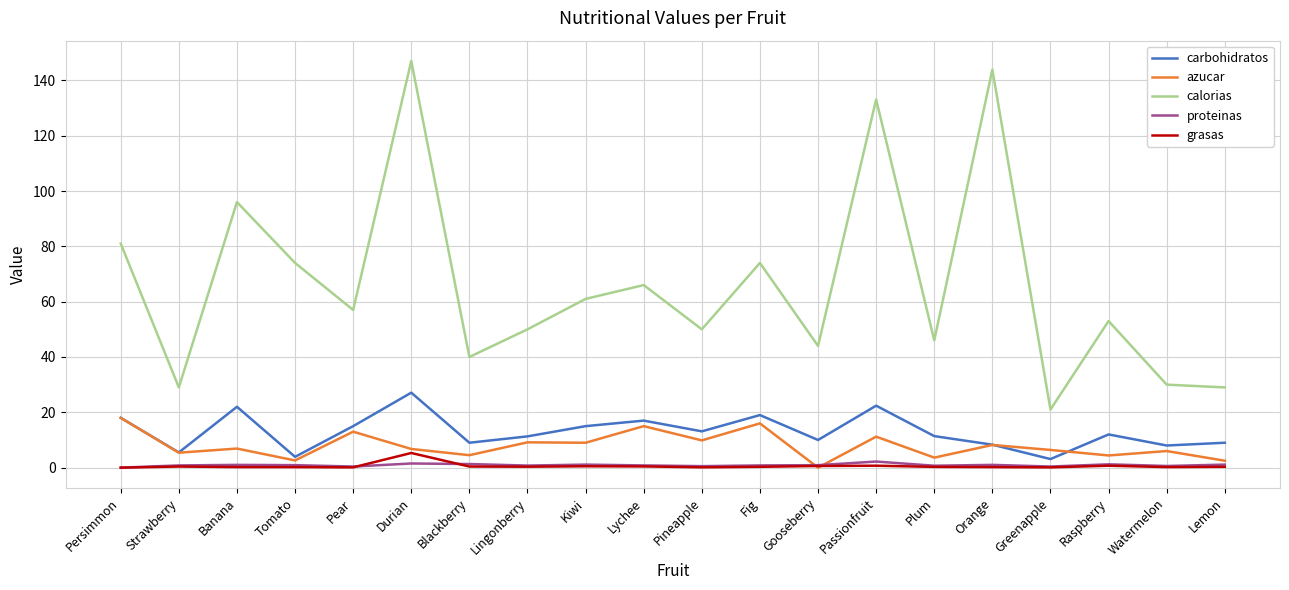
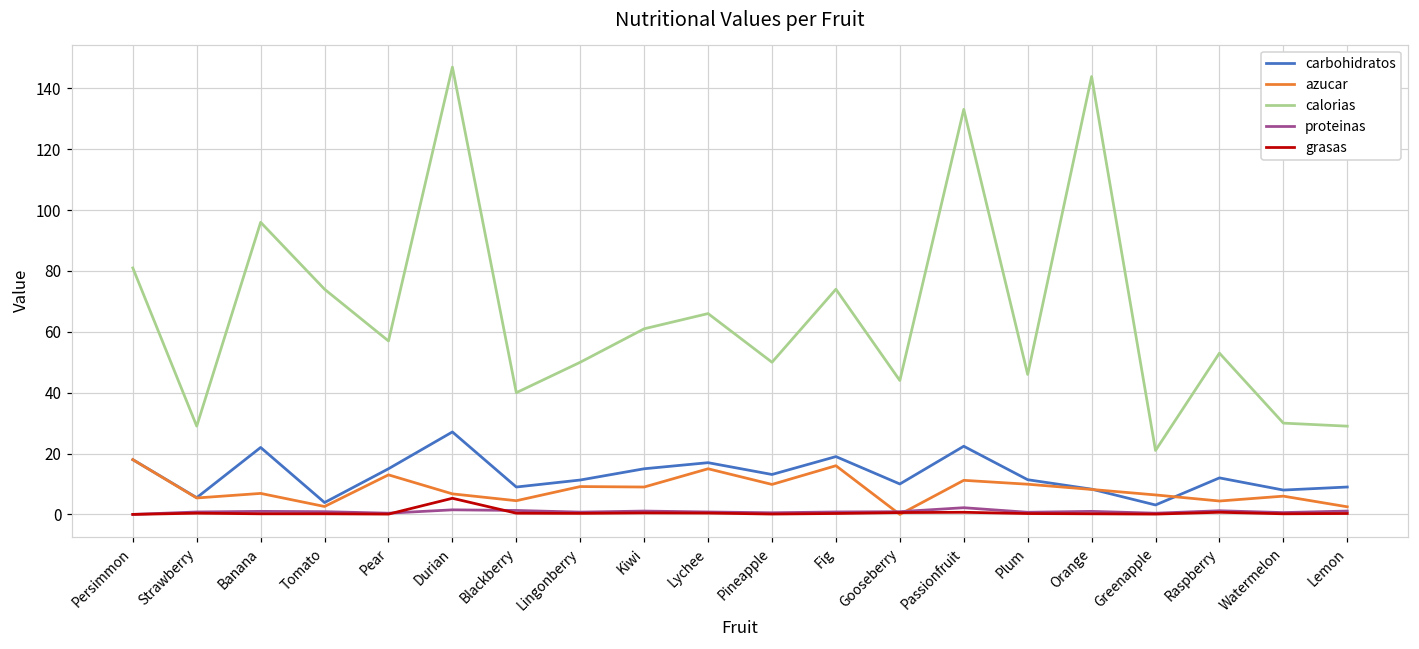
  {
    "carbohidratos": {
      "Banana": 22,
      "Tomato": 4,
      "Pear": 15,
      "Durian": 27,
      "Blackberry": 9,
      "Lingonberry": 11,
      "Kiwi": 15,
      "Lychee": 17,
      "Pineapple": 13,
      "Fig": 19,
      "Gooseberry": 10,
      "Passionfruit": 22,
      "Plum": 11,
      "Greenapple": 3,
      "Raspberry": 12,
      "Watermelon": 8,
      "Lemon": 9
    },
    "azucar": {
      "Banana": 7,
      "Tomato": 3,
      "Pear": 13,
      "Durian": 7,
      "Blackberry": 5,
      "Lingonberry": 9,
      "Kiwi": 9,
      "Lychee": 15,
      "Pineapple": 10,
      "Fig": 16,
      "Passionfruit": 11,
-     "Plum": 4,
+     "Plum": 10,
      "Greenapple": 6,
      "Raspberry": 4,
      "Watermelon": 6,
      "Lemon": 3
    },
    "calorias": {
      "Persimmon": 81,
      "Strawberry": 29,
      "Banana": 96,
      "Tomato": 74,
      "Pear": 57,
      "Durian": 147,
      "Blackberry": 40,
      "Lingonberry": 50,
      "Kiwi": 61,
      "Lychee": 66,
      "Pineapple": 50,
      "Fig": 74,
      "Gooseberry": 44,
      "Passionfruit": 133,
      "Plum": 46,
      "Orange": 144,
      "Greenapple": 21,
      "Raspberry": 53,
      "Watermelon": 30,
      "Lemon": 29
    },
    "proteinas": {
      "Durian": 2,
      "Passionfruit": 2
    },
    "grasas": {
      "Durian": 5,
      "Passionfruit": 1
    }
  }
